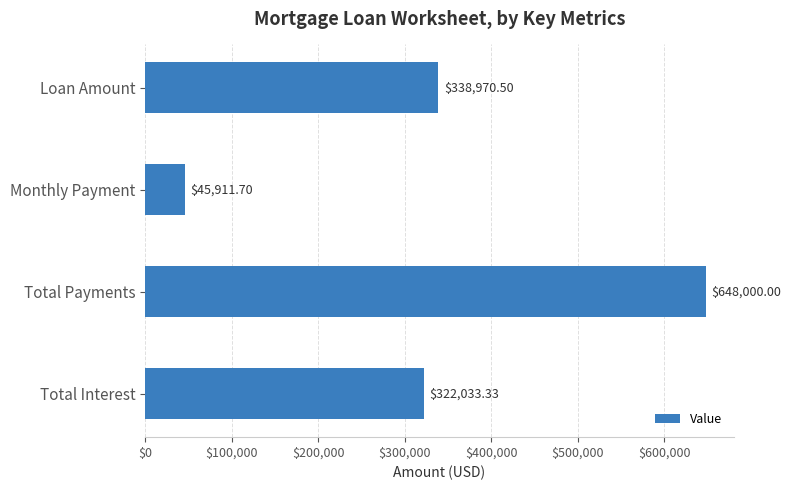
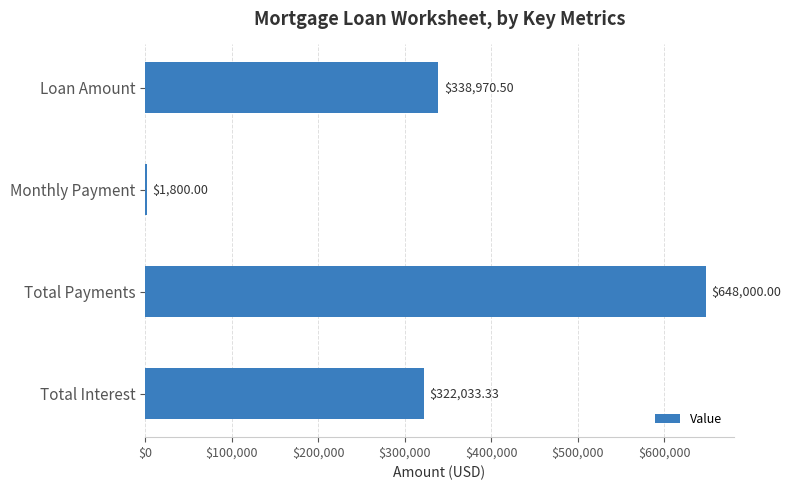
  {
    "Loan Amount": "$338,970.50",
-   "Monthly Payment": "$45,911.70",
+   "Monthly Payment": "$1,800.00",
    "Total Payments": "$648,000.00",
    "Total Interest": "$322,033.33"
  }
